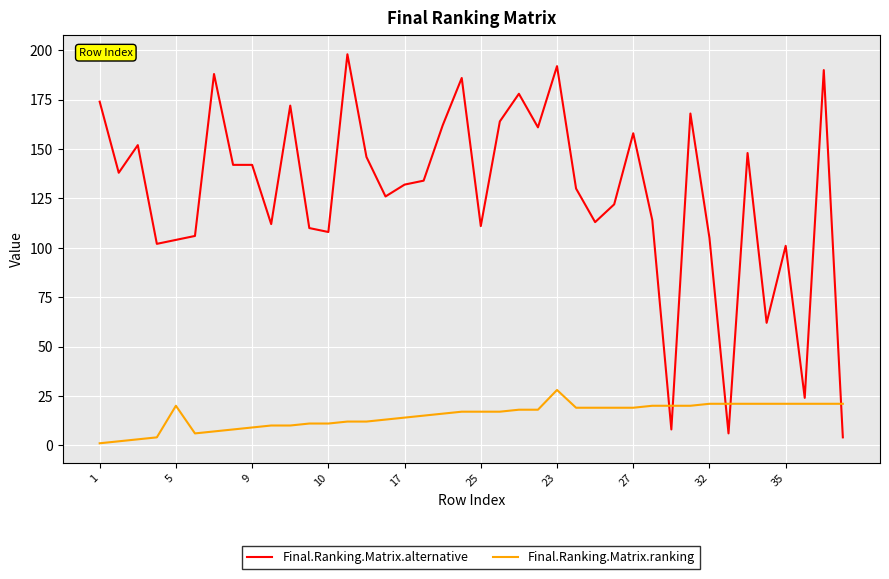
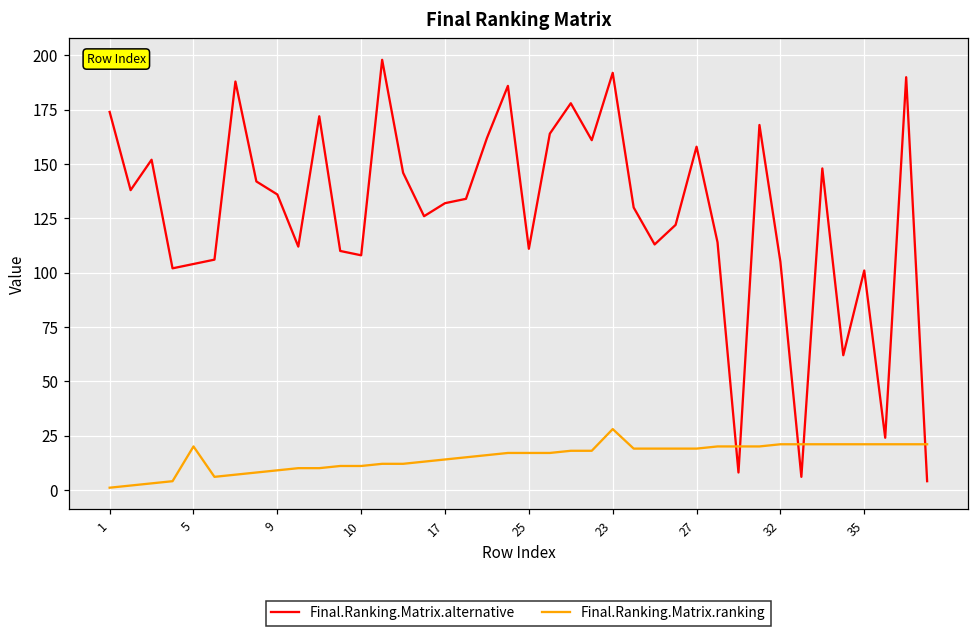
  {
    "Final.Ranking.Matrix.alternative": {
      "1": 174,
      "5": 104,
-     "9": 142,
+     "9": 136,
      "10": 108,
      "17": 132,
      "25": 111,
      "23": 192,
      "27": 158,
      "32": 105,
      "35": 101
    },
    "Final.Ranking.Matrix.ranking": {
      "1": 1,
      "5": 20,
      "9": 9,
      "10": 11,
      "17": 14,
      "25": 17,
      "23": 28,
      "27": 19,
      "32": 21,
      "35": 21
    }
  }
